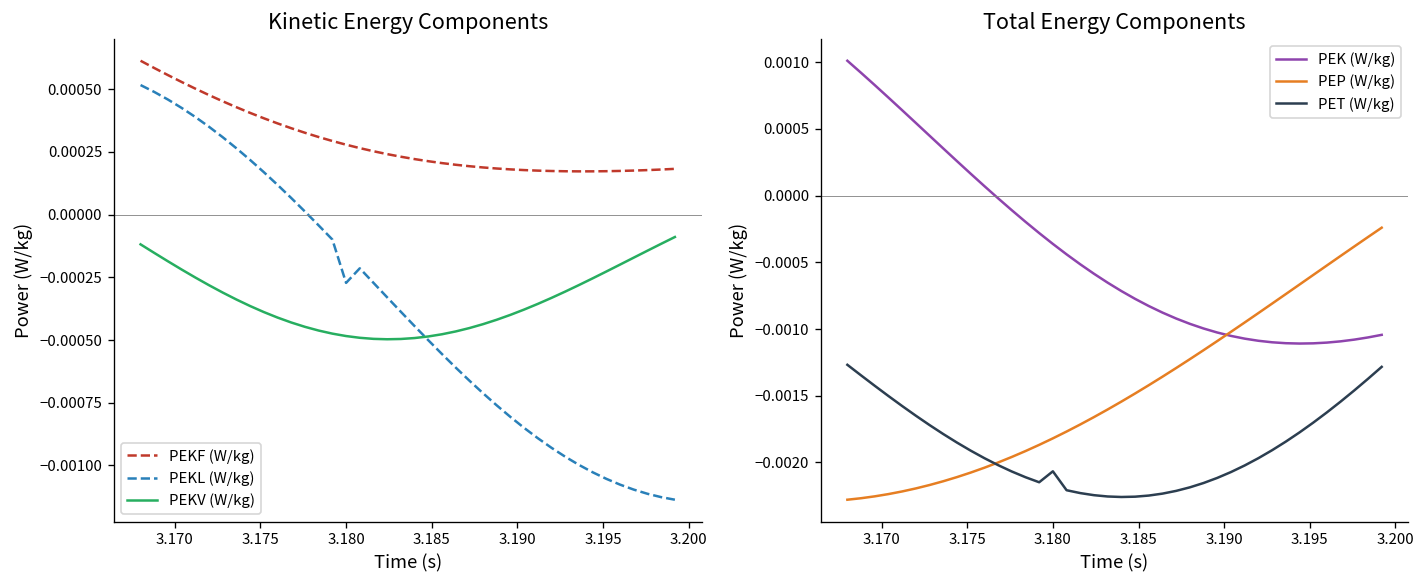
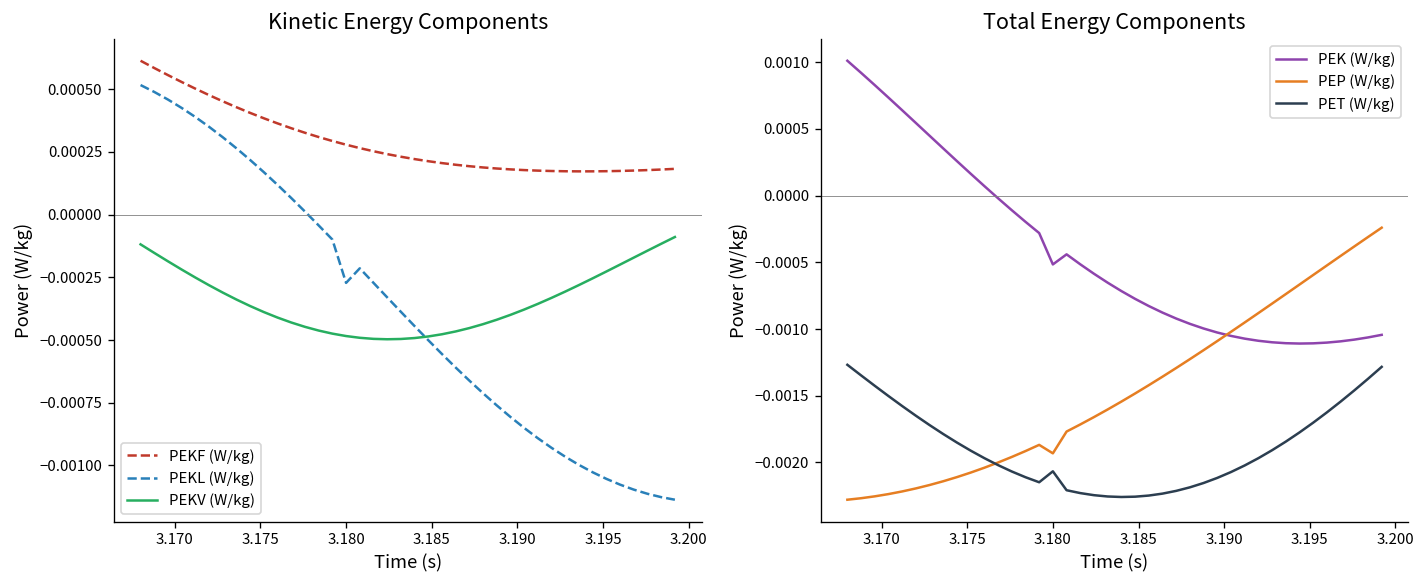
  {
    "Kinetic Energy Components": {
      "PEKF (W/kg)": {
        "3.180": 0.00028
      },
      "PEKL (W/kg)": {
        "3.180": -0.00027
      },
      "PEKV (W/kg)": {
        "3.180": -0.00048
      }
    },
    "Total Energy Components": {
      "PEK (W/kg)": {
-       "3.180": -0.00036
+       "3.180": -0.00052
      },
      "PEP (W/kg)": {
-       "3.180": -0.00182
+       "3.180": -0.00193
      },
      "PET (W/kg)": {
        "3.180": -0.00207
      }
    }
  }
